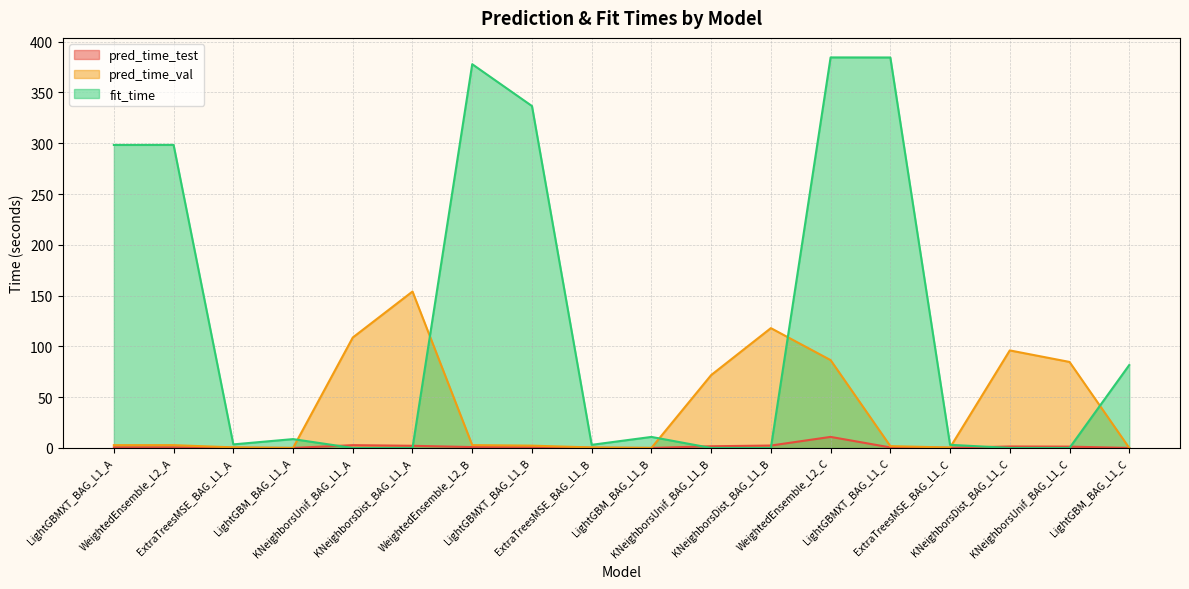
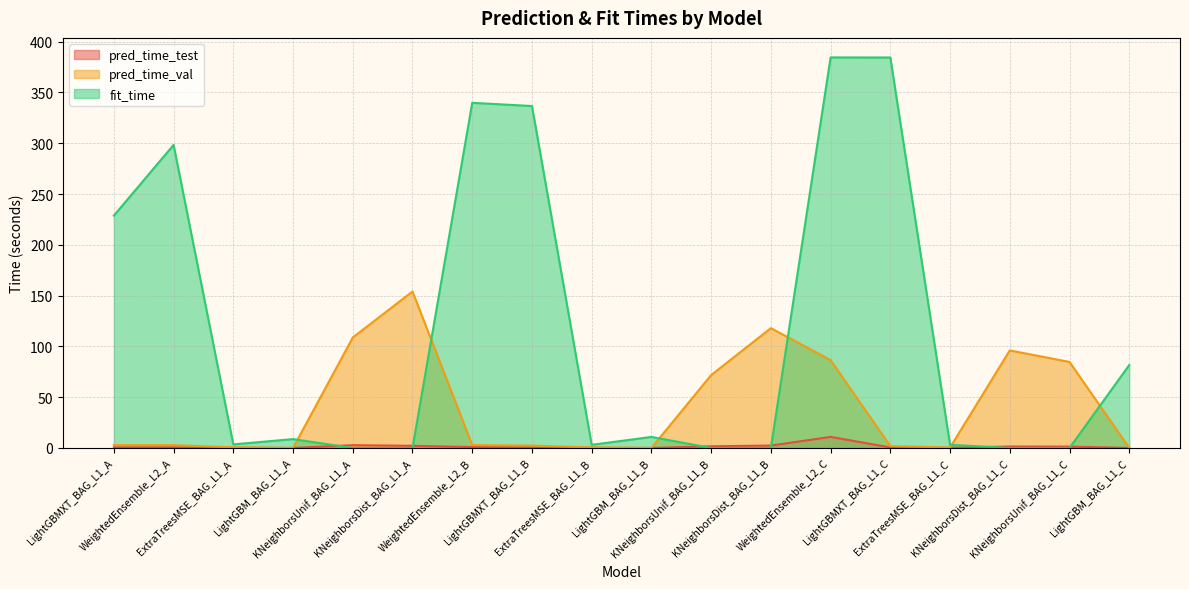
  {
    "pred_time_test": {
      "KNeighborsUnif_BAG_L1_A": 3,
      "WeightedEnsemble_L2_C": 11
    },
    "pred_time_val": {
      "KNeighborsUnif_BAG_L1_A": 109,
      "KNeighborsDist_BAG_L1_A": 154,
      "KNeighborsUnif_BAG_L1_B": 72,
      "KNeighborsDist_BAG_L1_B": 118,
      "WeightedEnsemble_L2_C": 87,
      "KNeighborsDist_BAG_L1_C": 96,
      "KNeighborsUnif_BAG_L1_C": 85
    },
    "fit_time": {
-     "LightGBMXT_BAG_L1_A": 298,
+     "LightGBMXT_BAG_L1_A": 229,
      "WeightedEnsemble_L2_A": 298,
      "ExtraTreesMSE_BAG_L1_A": 4,
      "LightGBM_BAG_L1_A": 9,
      "KNeighborsUnif_BAG_L1_A": 0,
-     "WeightedEnsemble_L2_B": 378,
+     "WeightedEnsemble_L2_B": 340,
      "LightGBMXT_BAG_L1_B": 337,
      "ExtraTreesMSE_BAG_L1_B": 3,
      "LightGBM_BAG_L1_B": 11,
      "WeightedEnsemble_L2_C": 385,
      "LightGBMXT_BAG_L1_C": 384,
      "ExtraTreesMSE_BAG_L1_C": 3,
      "LightGBM_BAG_L1_C": 82
    }
  }
